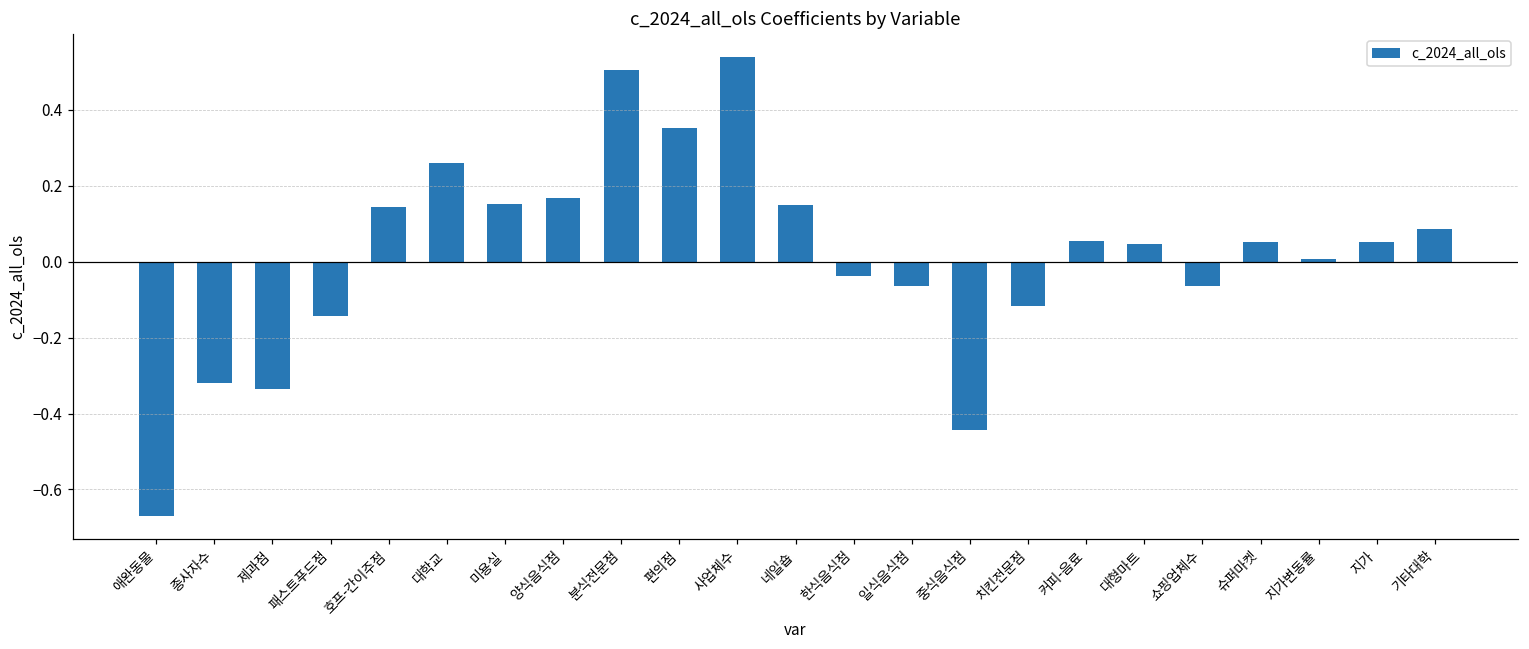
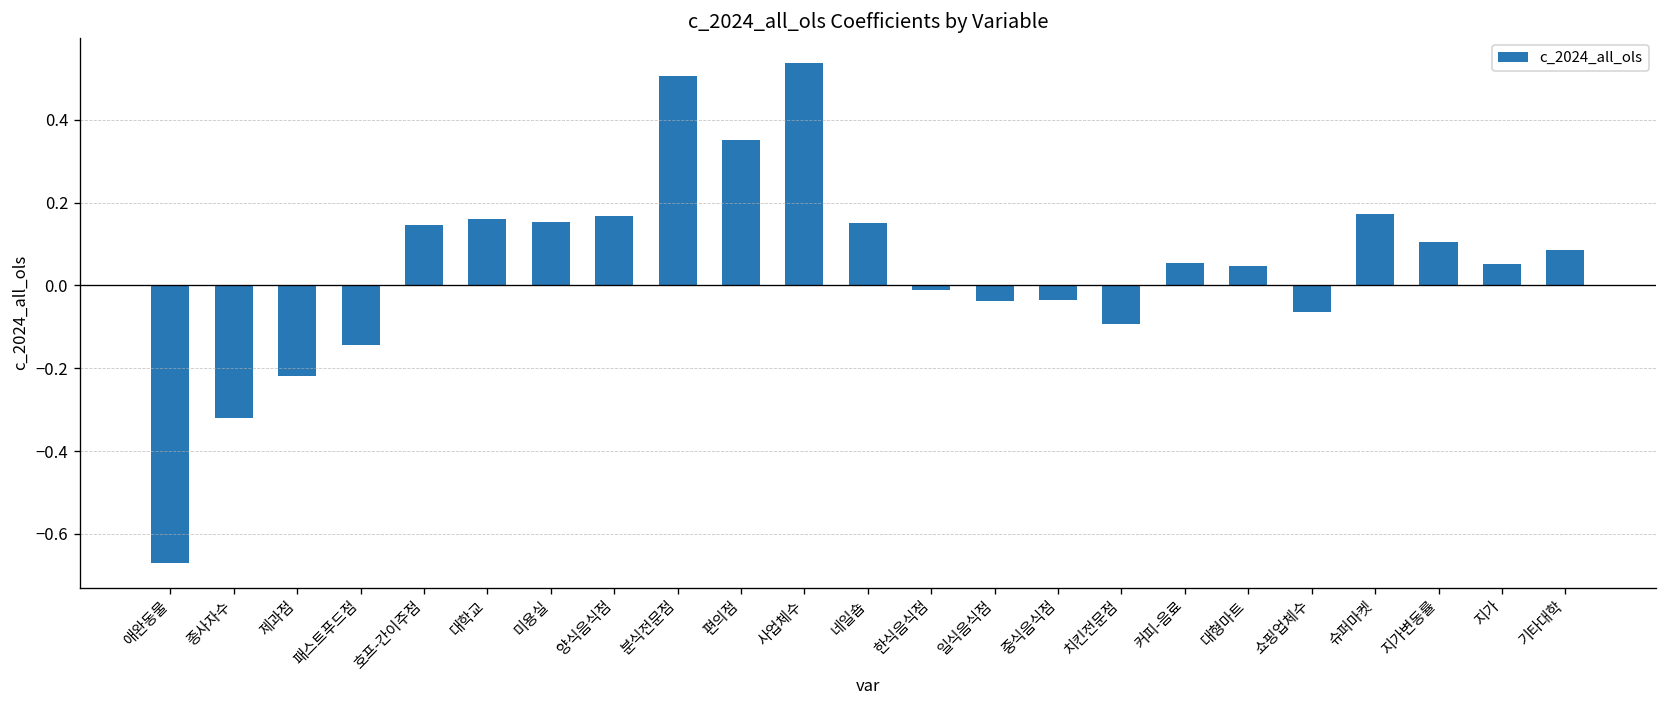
  {
    "애완동물": -0.67,
    "종사자수": -0.32,
-   "제과점": -0.34,
+   "제과점": -0.22,
    "패스트푸드점": -0.14,
    "호프-간이주점": 0.15,
-   "대학교": 0.26,
+   "대학교": 0.16,
    "미용실": 0.15,
    "양식음식점": 0.17,
    "분식전문점": 0.51,
    "편의점": 0.35,
    "사업체수": 0.54,
    "네일숍": 0.15,
-   "한식음식점": -0.04,
-   "일식음식점": -0.07,
-   "중식음식점": -0.44,
-   "치킨전문점": -0.12,
+   "한식음식점": -0.01,
+   "일식음식점": -0.04,
+   "중식음식점": -0.03,
+   "치킨전문점": -0.09,
    "커피-음료": 0.06,
    "대형마트": 0.05,
    "쇼핑업체수": -0.06,
-   "슈퍼마켓": 0.05,
-   "지가변동률": 0.01,
+   "슈퍼마켓": 0.17,
+   "지가변동률": 0.10,
    "지가": 0.05,
    "기타대학": 0.09
  }
